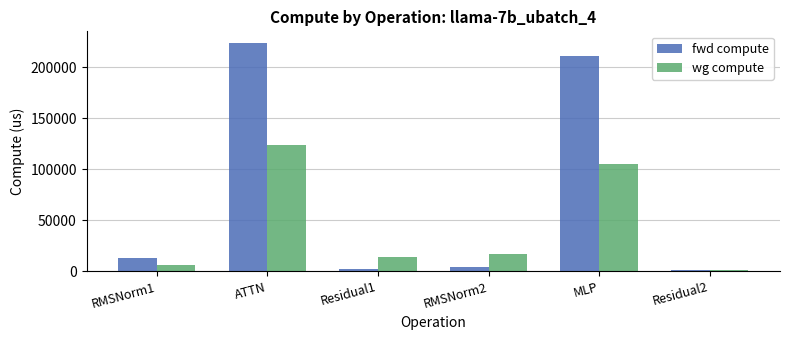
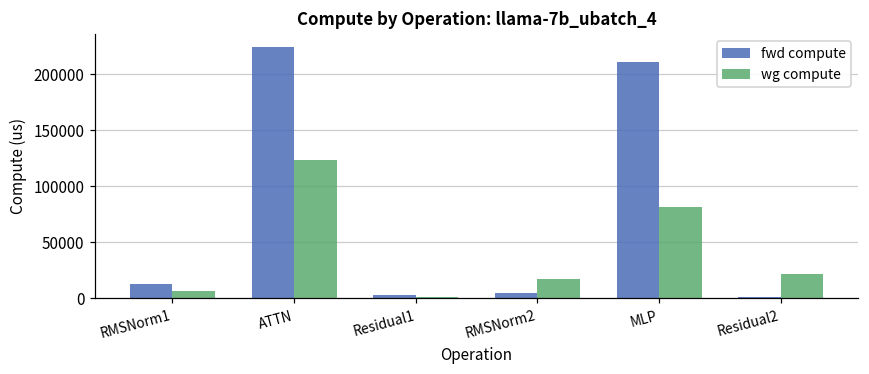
  {
    "fwd compute": {
      "RMSNorm1": 13000,
      "ATTN": 224000,
      "Residual1": 3000,
      "RMSNorm2": 5000,
      "MLP": 211000
    },
    "wg compute": {
      "RMSNorm1": 6000,
      "ATTN": 124000,
-     "Residual1": 14000,
+     "Residual1": 1000,
      "RMSNorm2": 17000,
-     "MLP": 105000,
-     "Residual2": 1000
+     "MLP": 81000,
+     "Residual2": 22000
    }
  }
